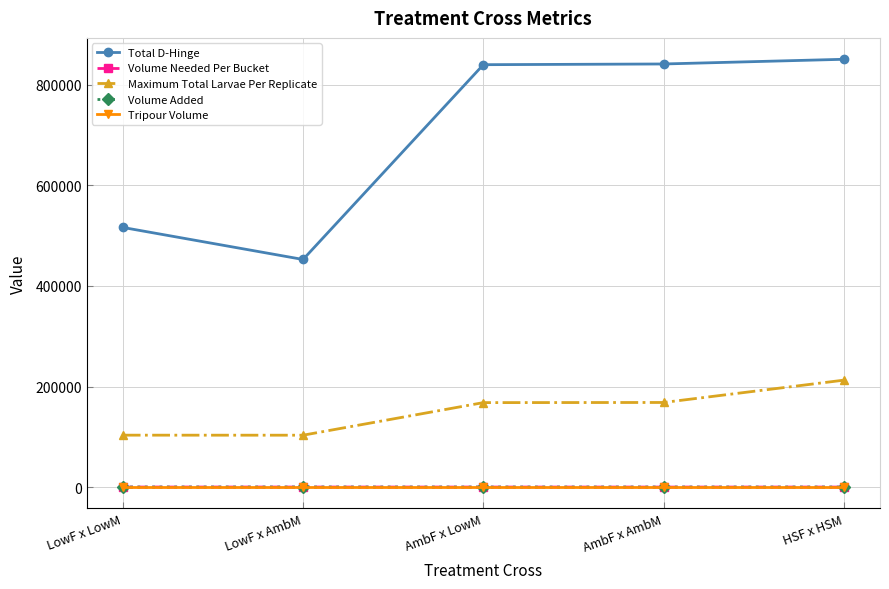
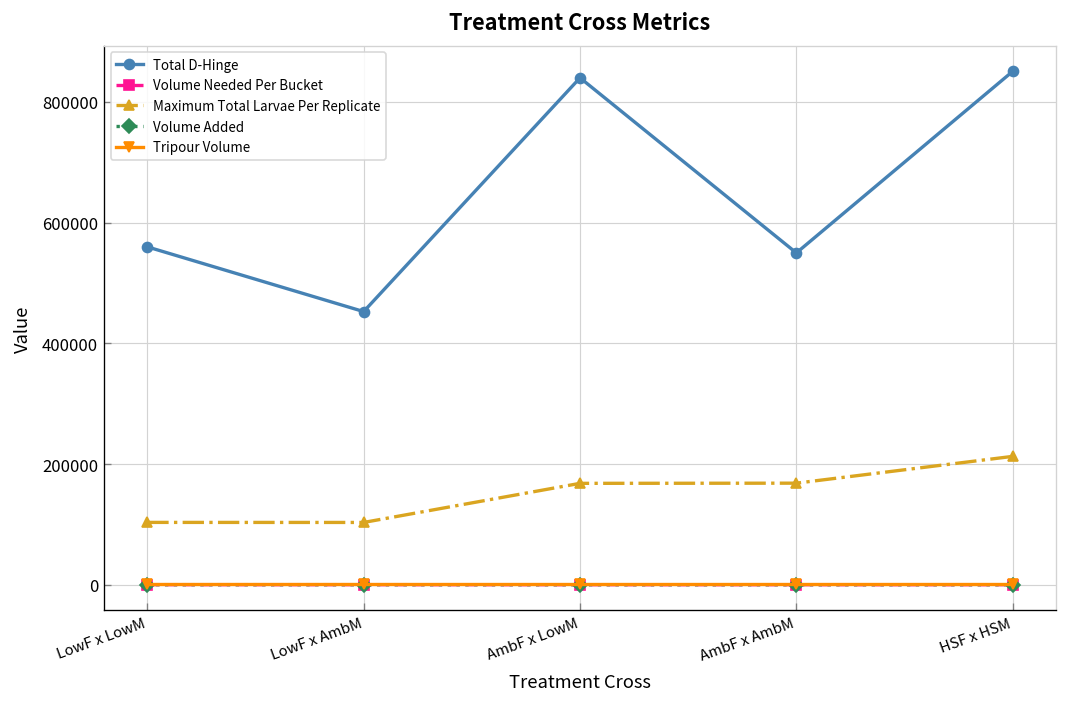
  {
    "Total D-Hinge": {
-     "LowF x LowM": 520000,
+     "LowF x LowM": 560000,
      "LowF x AmbM": 450000,
      "AmbF x LowM": 840000,
-     "AmbF x AmbM": 840000,
+     "AmbF x AmbM": 550000,
      "HSF x HSM": 850000
    }
  }
